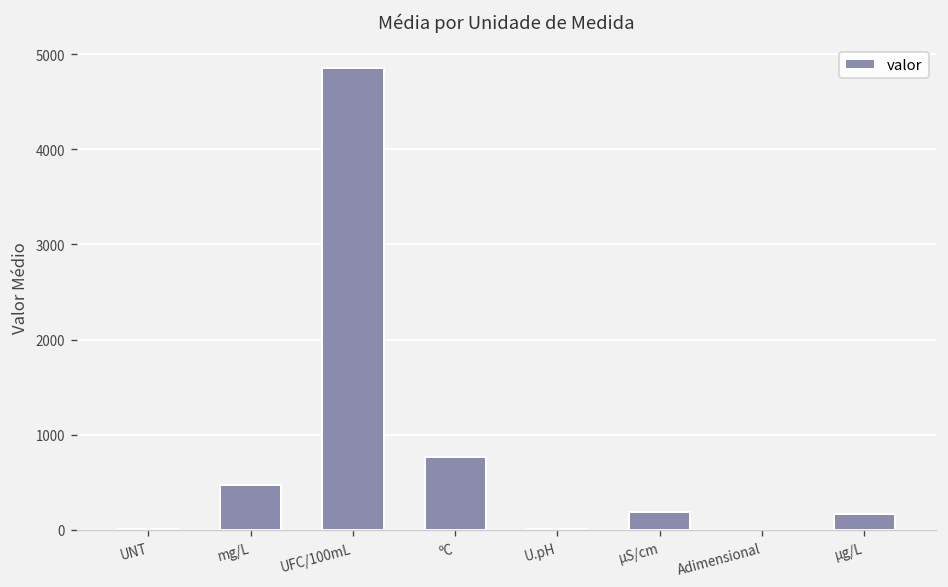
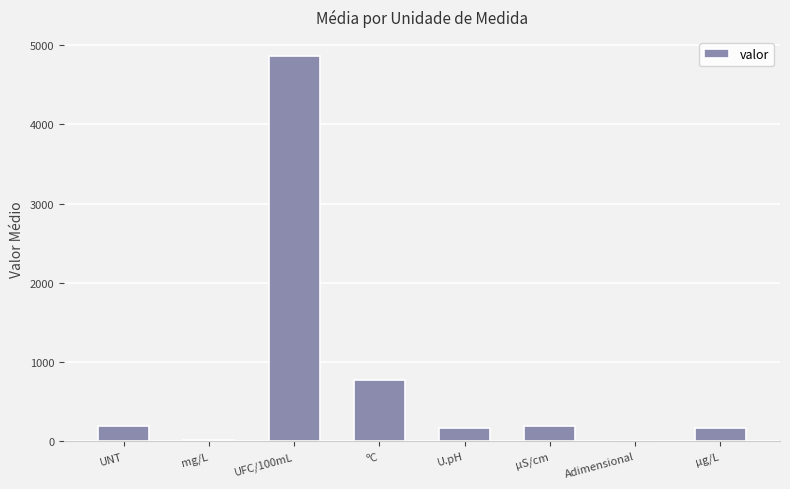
  {
-   "UNT": 0,
-   "mg/L": 500,
+   "UNT": 200,
+   "mg/L": 0,
    "UFC/100mL": 4900,
    "ºC": 800,
-   "U.pH": 0,
+   "U.pH": 200,
    "µS/cm": 200,
    "Adimensional": 0,
    "µg/L": 200
  }
